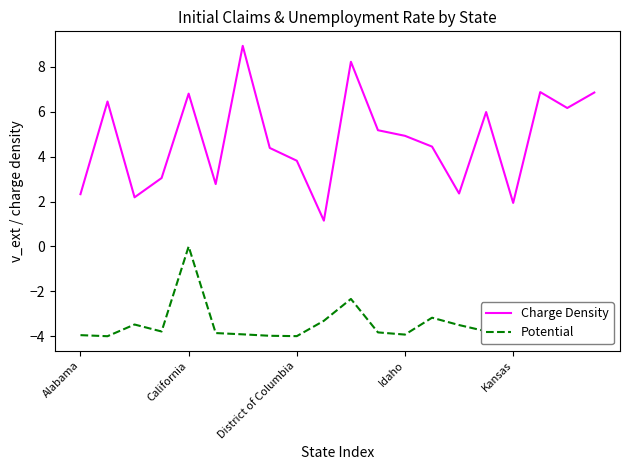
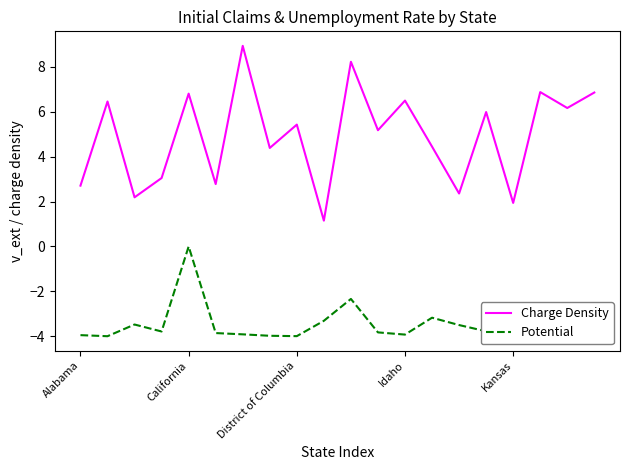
  {
    "Charge Density": {
-     "Alabama": 2.3,
+     "Alabama": 2.7,
      "California": 6.8,
-     "District of Columbia": 3.8,
-     "Idaho": 4.9,
+     "District of Columbia": 5.4,
+     "Idaho": 6.5,
      "Kansas": 1.9
    },
    "Potential": {
      "Alabama": -4.0,
      "California": 0.0,
      "District of Columbia": -4.0,
      "Idaho": -3.9
    }
  }
